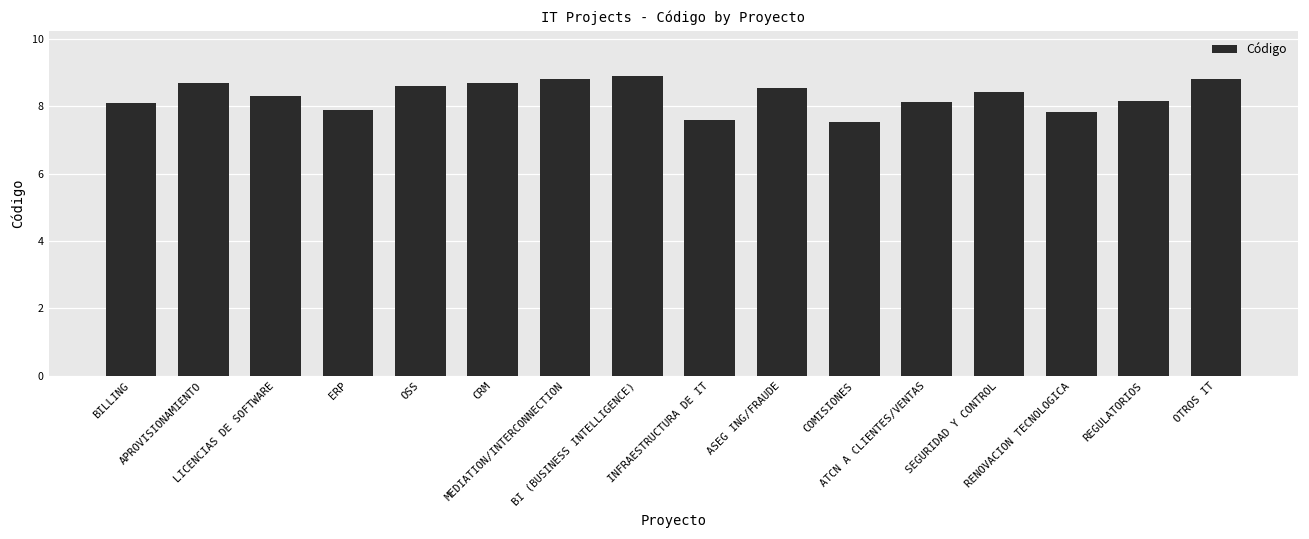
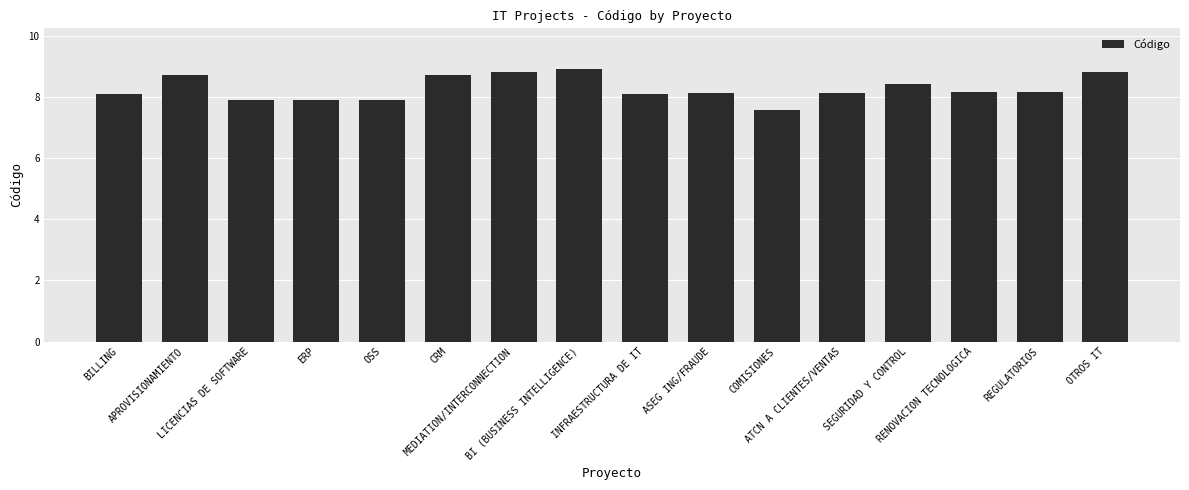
  {
    "BILLING": 8.1,
    "APROVISIONAMIENTO": 8.7,
-   "LICENCIAS DE SOFTWARE": 8.3,
+   "LICENCIAS DE SOFTWARE": 7.9,
    "ERP": 7.9,
-   "OSS": 8.6,
+   "OSS": 7.9,
    "CRM": 8.7,
    "MEDIATION/INTERCONNECTION": 8.8,
    "BI (BUSINESS INTELLIGENCE)": 8.9,
-   "INFRAESTRUCTURA DE IT": 7.6,
-   "ASEG ING/FRAUDE": 8.6,
+   "INFRAESTRUCTURA DE IT": 8.1,
+   "ASEG ING/FRAUDE": 8.1,
    "COMISIONES": 7.6,
    "ATCN A CLIENTES/VENTAS": 8.1,
    "SEGURIDAD Y CONTROL": 8.4,
-   "RENOVACION TECNOLOGICA": 7.8,
+   "RENOVACION TECNOLOGICA": 8.2,
    "REGULATORIOS": 8.2,
    "OTROS IT": 8.8
  }
